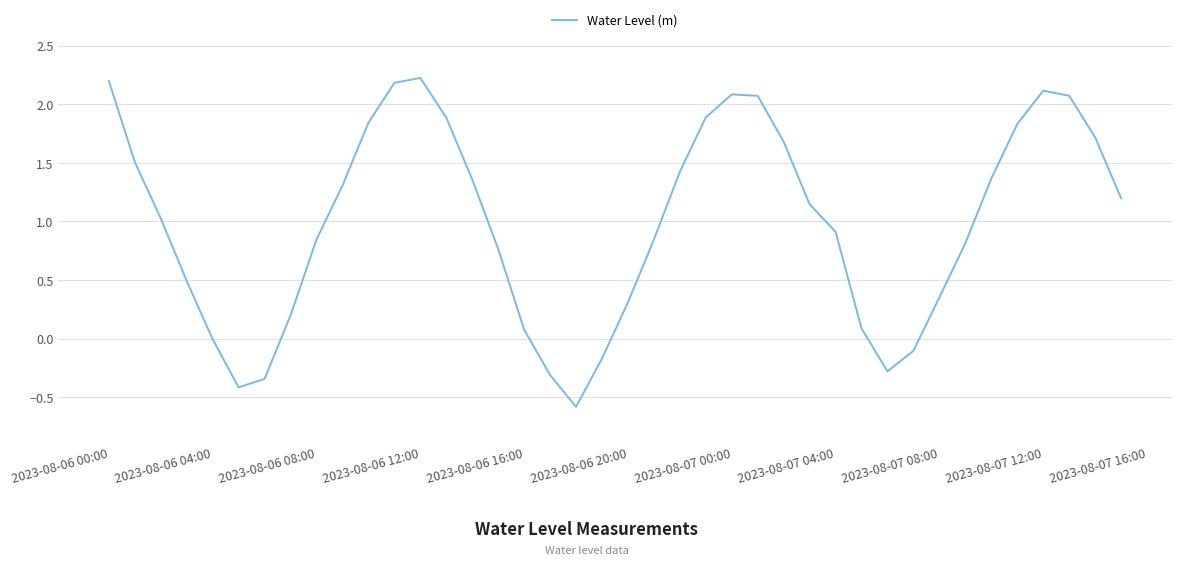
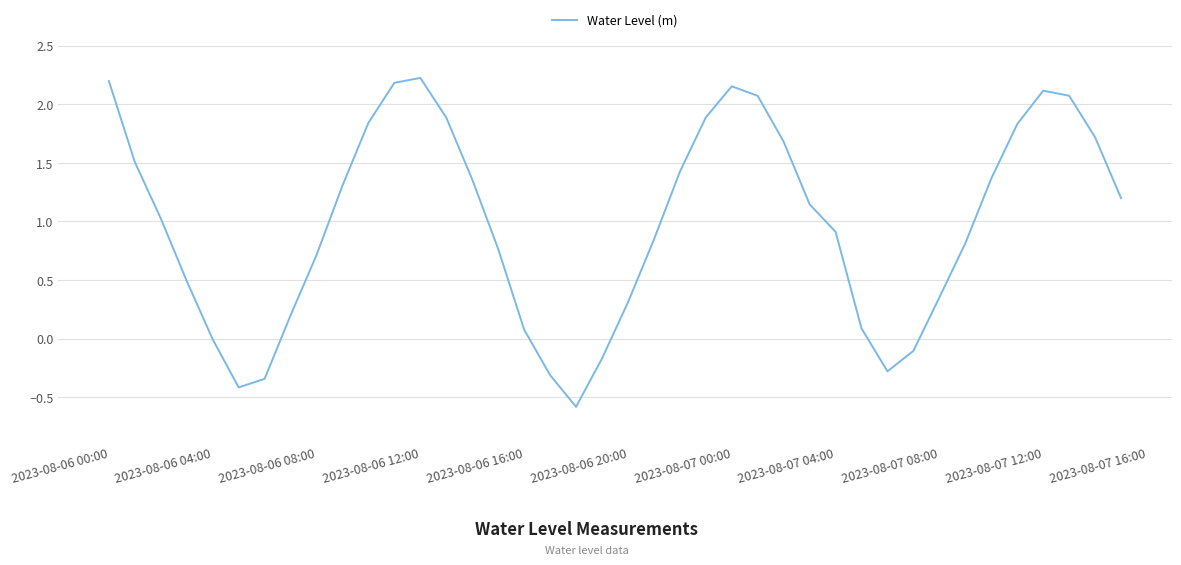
  {
    "2023-08-06 00:00": 2.20,
    "2023-08-06 04:00": -0.01,
-   "2023-08-06 08:00": 0.85,
+   "2023-08-06 08:00": 0.71,
    "2023-08-06 12:00": 2.22,
    "2023-08-06 16:00": 0.08,
    "2023-08-06 20:00": 0.31,
-   "2023-08-07 00:00": 2.08,
+   "2023-08-07 00:00": 2.15,
    "2023-08-07 04:00": 0.91,
    "2023-08-07 08:00": 0.35,
    "2023-08-07 12:00": 2.12
  }
